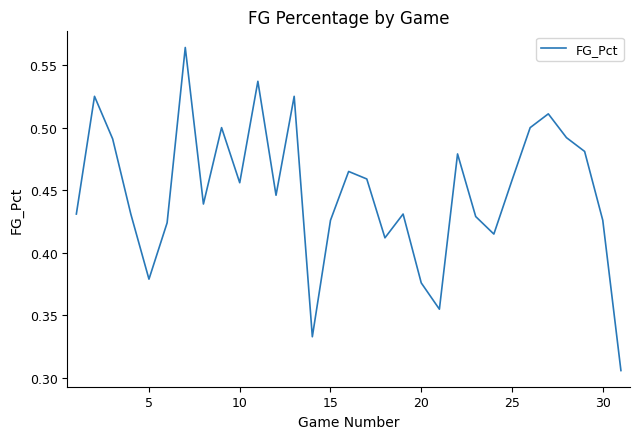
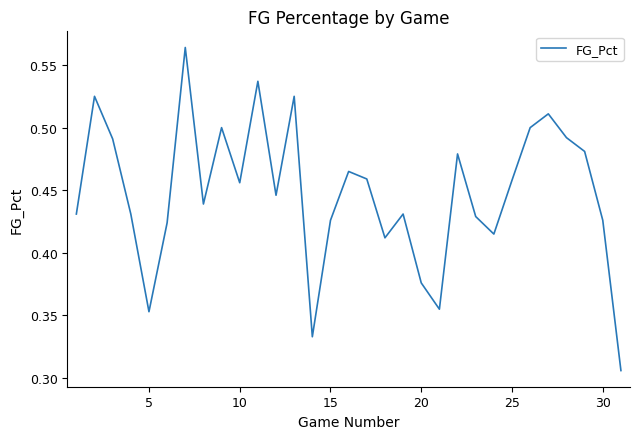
  {
-   "5": 0.379,
+   "5": 0.353,
    "10": 0.456,
    "15": 0.426,
    "20": 0.376,
    "25": 0.458,
    "30": 0.426
  }
